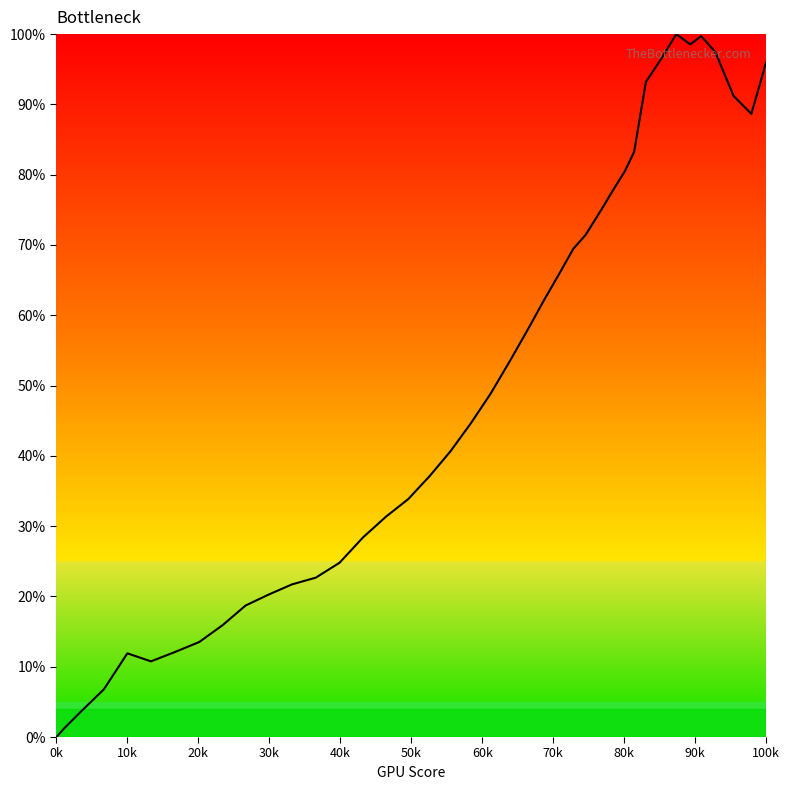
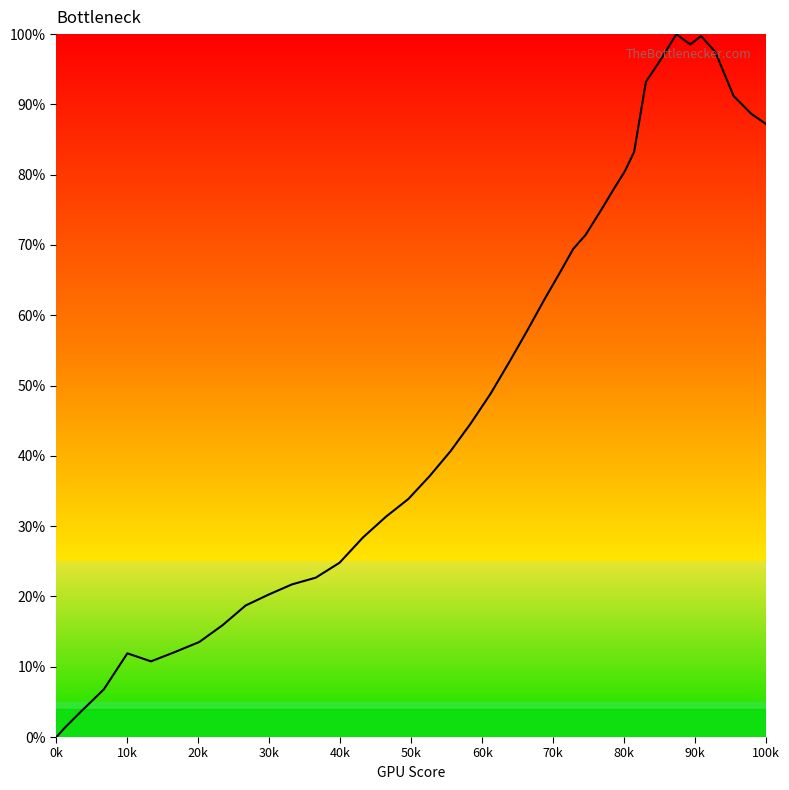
  {
    "10k": "12%",
-   "100k": "96%"
+   "100k": "87%"
  }
